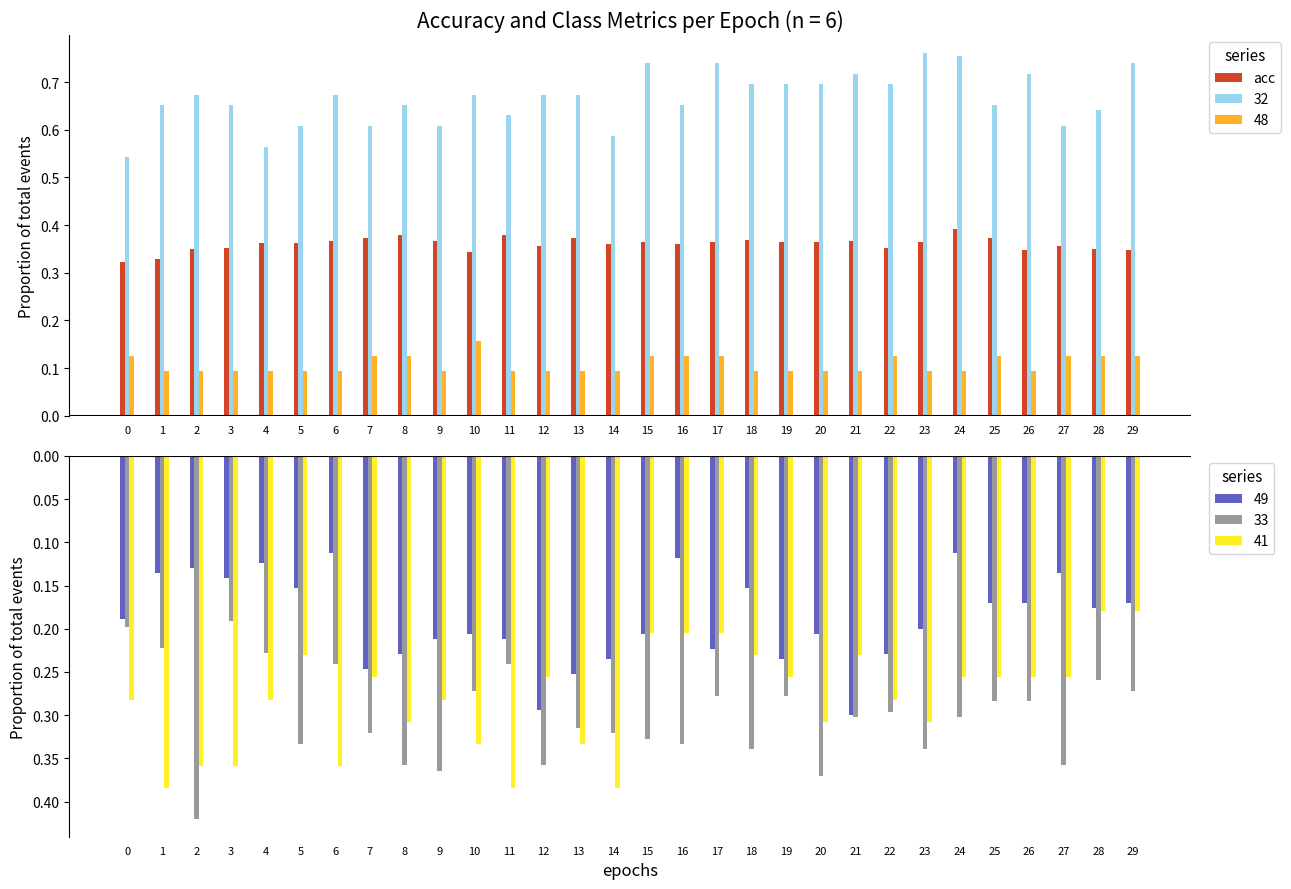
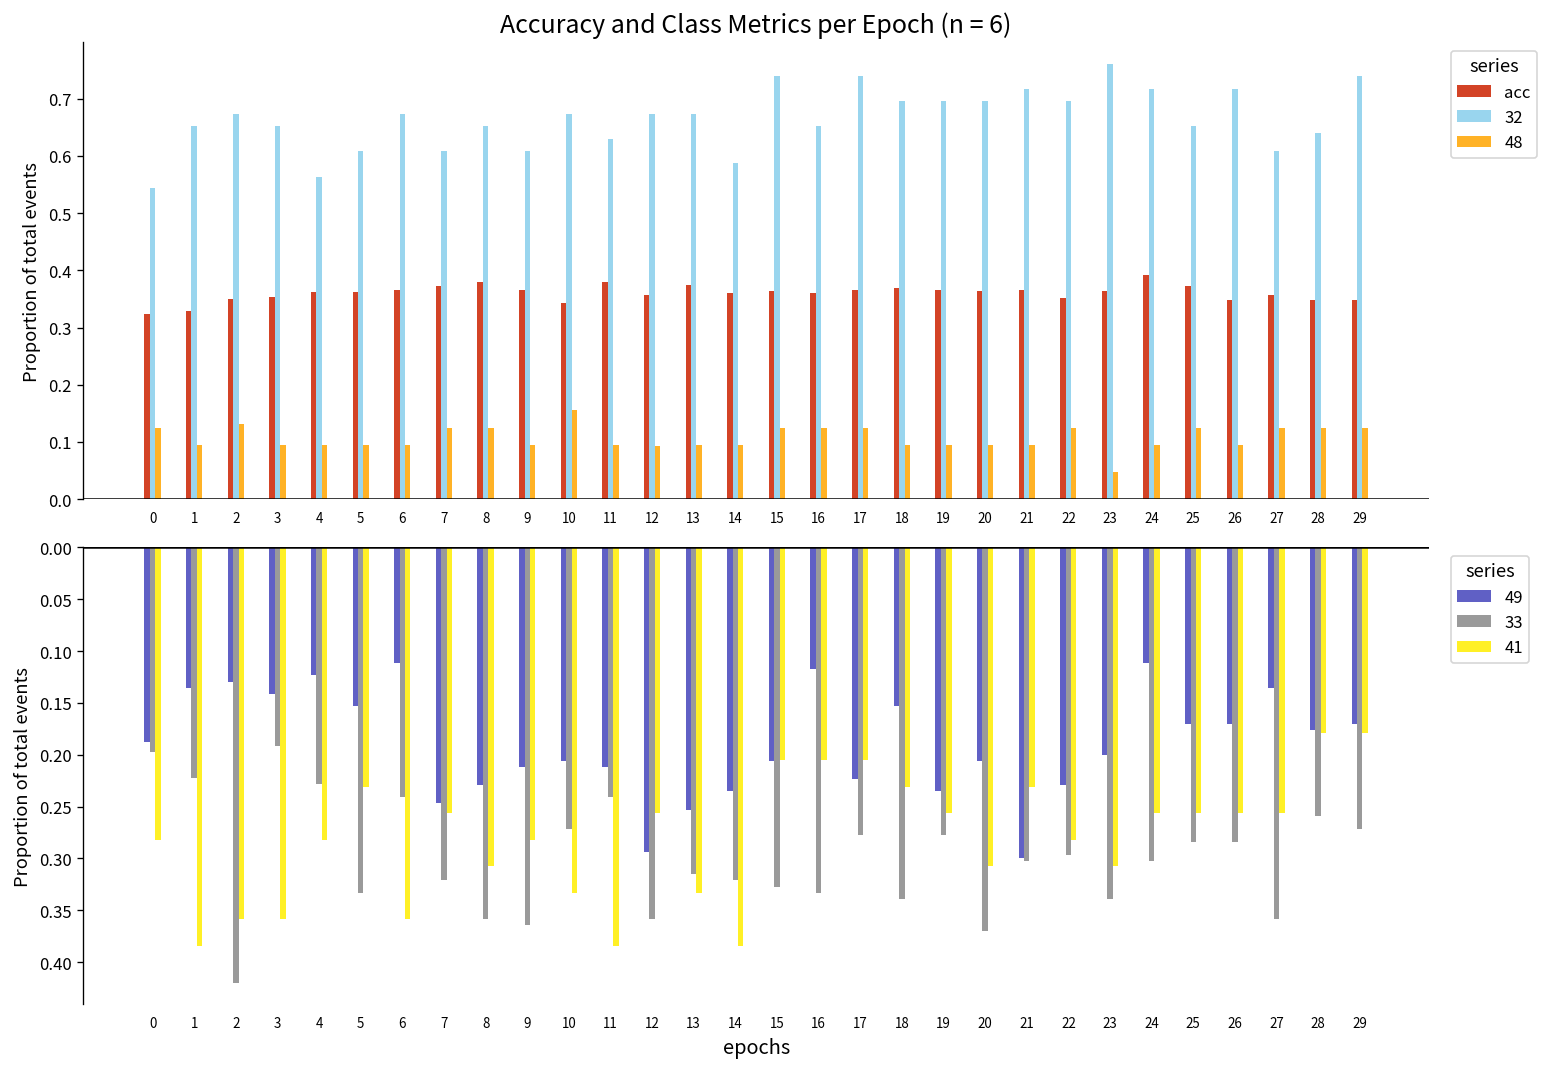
  {
    "Accuracy and Class Metrics per Epoch (n = 6)": {
      "acc": {
        "0": 0.32,
        "1": 0.33,
        "2": 0.35,
        "3": 0.35,
        "4": 0.36,
        "5": 0.36,
        "6": 0.37,
        "7": 0.37,
        "8": 0.38,
        "9": 0.37,
        "10": 0.34,
        "11": 0.38,
        "12": 0.36,
        "13": 0.37,
        "14": 0.36,
        "15": 0.36,
        "16": 0.36,
        "17": 0.36,
        "18": 0.37,
        "19": 0.37,
        "20": 0.36,
        "21": 0.37,
        "22": 0.35,
        "23": 0.36,
        "24": 0.39,
        "25": 0.37,
        "26": 0.35,
        "27": 0.36,
        "28": 0.35,
        "29": 0.35
      },
      "32": {
        "0": 0.54,
        "1": 0.65,
        "2": 0.67,
        "3": 0.65,
        "4": 0.56,
        "5": 0.61,
        "6": 0.67,
        "7": 0.61,
        "8": 0.65,
        "9": 0.61,
        "10": 0.67,
        "11": 0.63,
        "12": 0.67,
        "13": 0.67,
        "14": 0.59,
        "15": 0.74,
        "16": 0.65,
        "17": 0.74,
        "18": 0.70,
        "19": 0.70,
        "20": 0.70,
        "21": 0.72,
        "22": 0.70,
        "23": 0.76,
-       "24": 0.76,
+       "24": 0.72,
        "25": 0.65,
        "26": 0.72,
        "27": 0.61,
        "28": 0.64,
        "29": 0.74
      },
      "48": {
        "0": 0.13,
        "1": 0.09,
-       "2": 0.09,
+       "2": 0.13,
        "3": 0.09,
        "4": 0.09,
        "5": 0.09,
        "6": 0.09,
        "7": 0.13,
        "8": 0.13,
        "9": 0.09,
        "10": 0.16,
        "11": 0.09,
        "12": 0.09,
        "13": 0.09,
        "14": 0.09,
        "15": 0.13,
        "16": 0.13,
        "17": 0.13,
        "18": 0.09,
        "19": 0.09,
        "20": 0.09,
        "21": 0.09,
        "22": 0.13,
-       "23": 0.09,
+       "23": 0.05,
        "24": 0.09,
        "25": 0.13,
        "26": 0.09,
        "27": 0.13,
        "28": 0.13,
        "29": 0.13
      }
    }
  }
